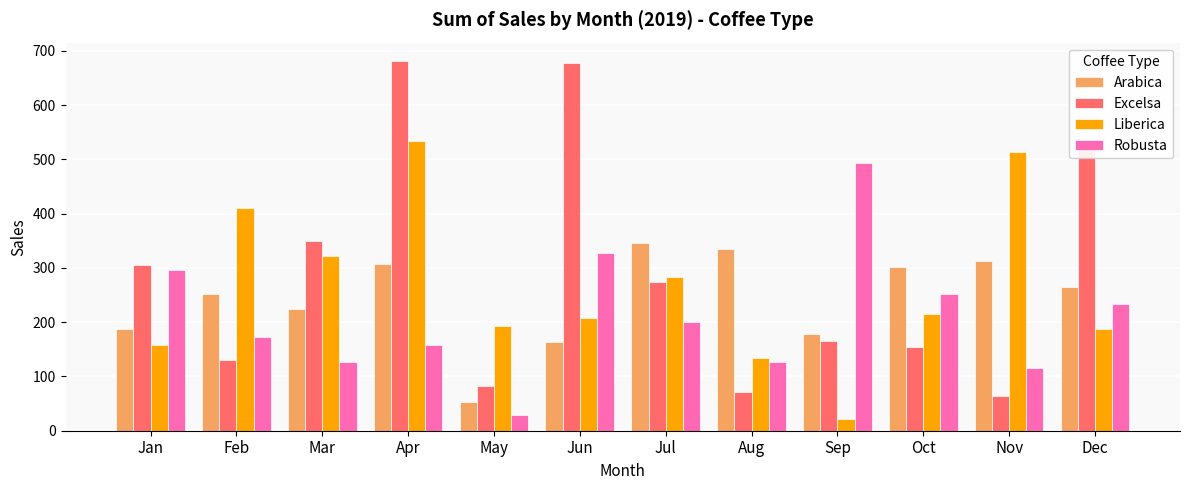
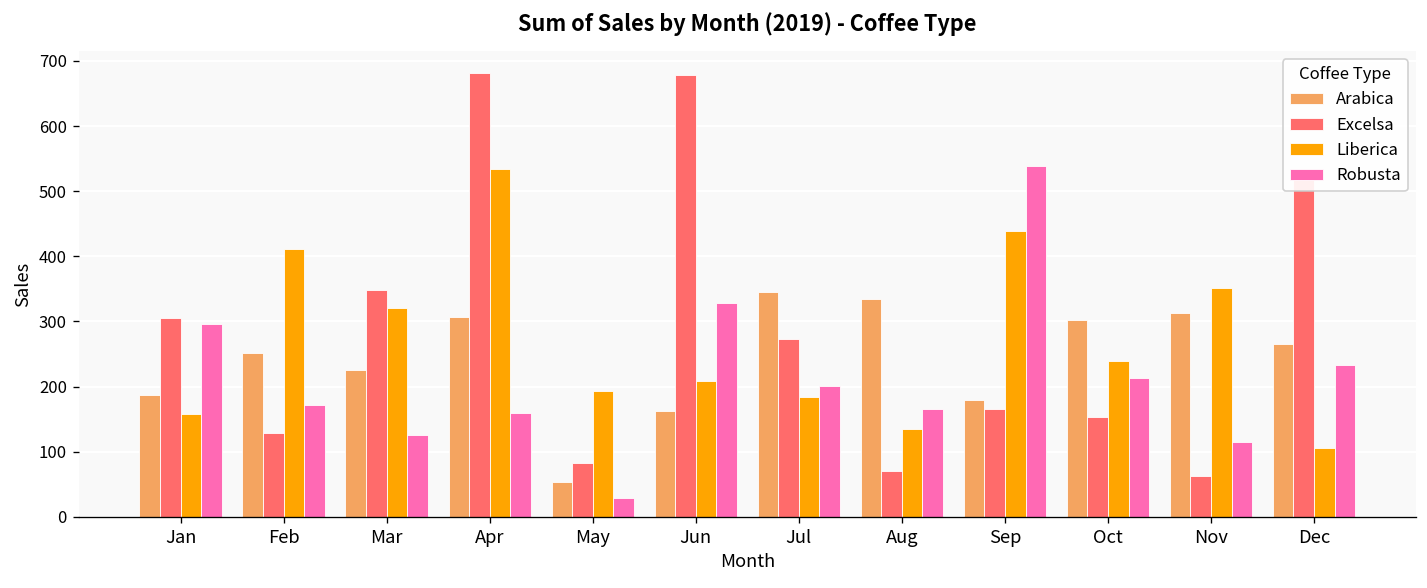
  {
    "Liberica": {
      "Jan": 160,
      "Feb": 410,
      "Mar": 320,
      "Apr": 530,
      "May": 190,
      "Jun": 210,
-     "Jul": 280,
+     "Jul": 180,
      "Aug": 130,
-     "Sep": 20,
-     "Oct": 220,
-     "Nov": 510,
-     "Dec": 190
+     "Sep": 440,
+     "Oct": 240,
+     "Nov": 350,
+     "Dec": 110
    },
    "Robusta": {
      "Jan": 300,
      "Feb": 170,
      "Mar": 130,
      "Apr": 160,
      "May": 30,
      "Jun": 330,
      "Jul": 200,
-     "Aug": 130,
-     "Sep": 490,
-     "Oct": 250,
+     "Aug": 170,
+     "Sep": 540,
+     "Oct": 210,
      "Nov": 120,
      "Dec": 230
    }
  }
